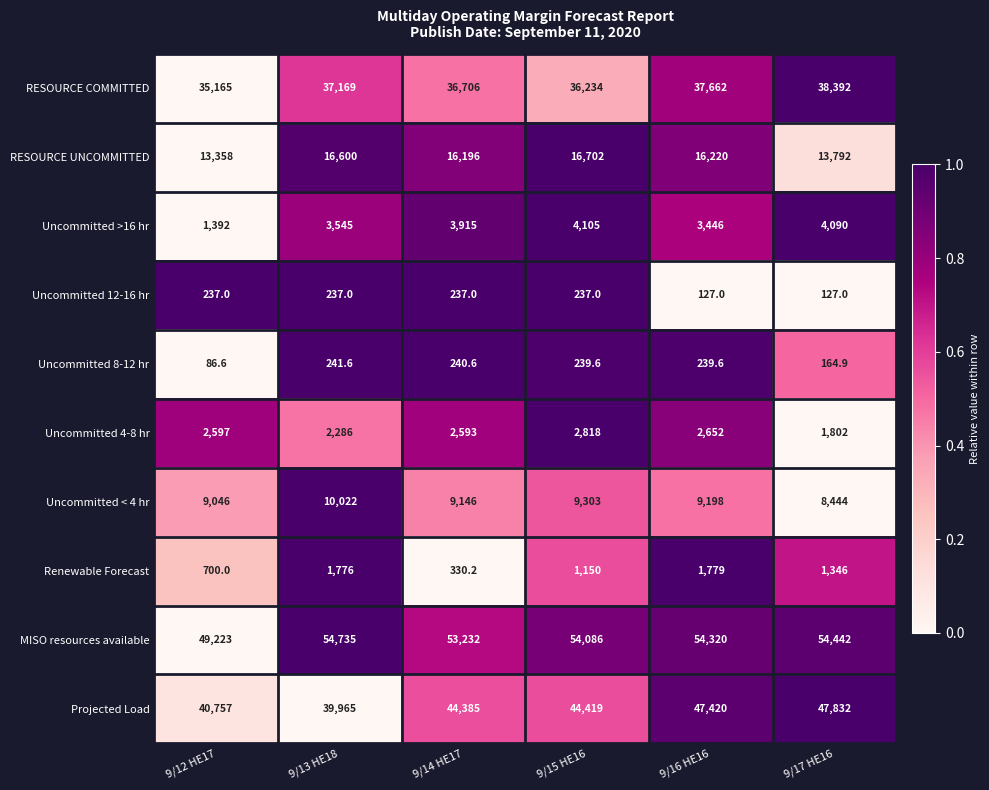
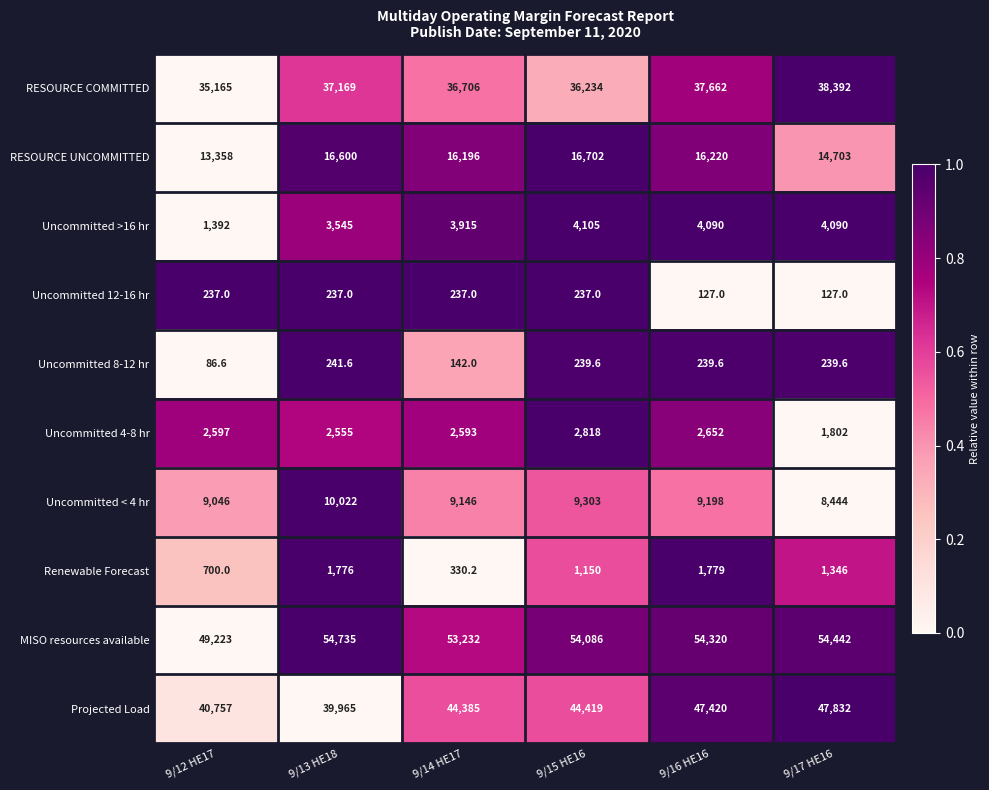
  {
    "RESOURCE COMMITTED": {
      "9/12 HE17": "35,165",
      "9/13 HE18": "37,169",
      "9/14 HE17": "36,706",
      "9/15 HE16": "36,234",
      "9/16 HE16": "37,662",
      "9/17 HE16": "38,392"
    },
    "RESOURCE UNCOMMITTED": {
      "9/12 HE17": "13,358",
      "9/13 HE18": "16,600",
      "9/14 HE17": "16,196",
      "9/15 HE16": "16,702",
      "9/16 HE16": "16,220",
-     "9/17 HE16": "13,792"
+     "9/17 HE16": "14,703"
    },
    "Uncommitted >16 hr": {
      "9/12 HE17": "1,392",
      "9/13 HE18": "3,545",
      "9/14 HE17": "3,915",
      "9/15 HE16": "4,105",
-     "9/16 HE16": "3,446",
+     "9/16 HE16": "4,090",
      "9/17 HE16": "4,090"
    },
    "Uncommitted 12-16 hr": {
      "9/12 HE17": "237.0",
      "9/13 HE18": "237.0",
      "9/14 HE17": "237.0",
      "9/15 HE16": "237.0",
      "9/16 HE16": "127.0",
      "9/17 HE16": "127.0"
    },
    "Uncommitted 8-12 hr": {
      "9/12 HE17": "86.6",
      "9/13 HE18": "241.6",
-     "9/14 HE17": "240.6",
+     "9/14 HE17": "142.0",
      "9/15 HE16": "239.6",
      "9/16 HE16": "239.6",
-     "9/17 HE16": "164.9"
+     "9/17 HE16": "239.6"
    },
    "Uncommitted 4-8 hr": {
      "9/12 HE17": "2,597",
-     "9/13 HE18": "2,286",
+     "9/13 HE18": "2,555",
      "9/14 HE17": "2,593",
      "9/15 HE16": "2,818",
      "9/16 HE16": "2,652",
      "9/17 HE16": "1,802"
    },
    "Uncommitted < 4 hr": {
      "9/12 HE17": "9,046",
      "9/13 HE18": "10,022",
      "9/14 HE17": "9,146",
      "9/15 HE16": "9,303",
      "9/16 HE16": "9,198",
      "9/17 HE16": "8,444"
    },
    "Renewable Forecast": {
      "9/12 HE17": "700.0",
      "9/13 HE18": "1,776",
      "9/14 HE17": "330.2",
      "9/15 HE16": "1,150",
      "9/16 HE16": "1,779",
      "9/17 HE16": "1,346"
    },
    "MISO resources available": {
      "9/12 HE17": "49,223",
      "9/13 HE18": "54,735",
      "9/14 HE17": "53,232",
      "9/15 HE16": "54,086",
      "9/16 HE16": "54,320",
      "9/17 HE16": "54,442"
    },
    "Projected Load": {
      "9/12 HE17": "40,757",
      "9/13 HE18": "39,965",
      "9/14 HE17": "44,385",
      "9/15 HE16": "44,419",
      "9/16 HE16": "47,420",
      "9/17 HE16": "47,832"
    }
  }
